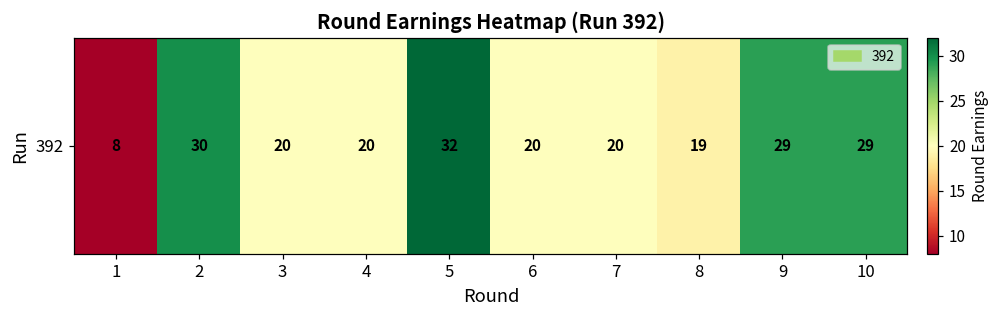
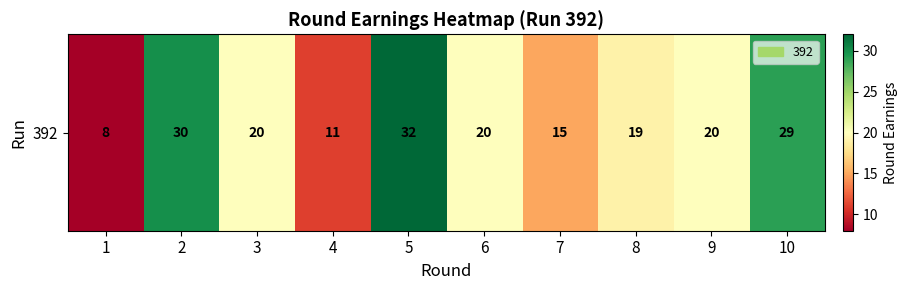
  {
    "392": {
      "1": 8,
      "2": 30,
      "3": 20,
-     "4": 20,
+     "4": 11,
      "5": 32,
      "6": 20,
-     "7": 20,
+     "7": 15,
      "8": 19,
-     "9": 29,
+     "9": 20,
      "10": 29
    }
  }
